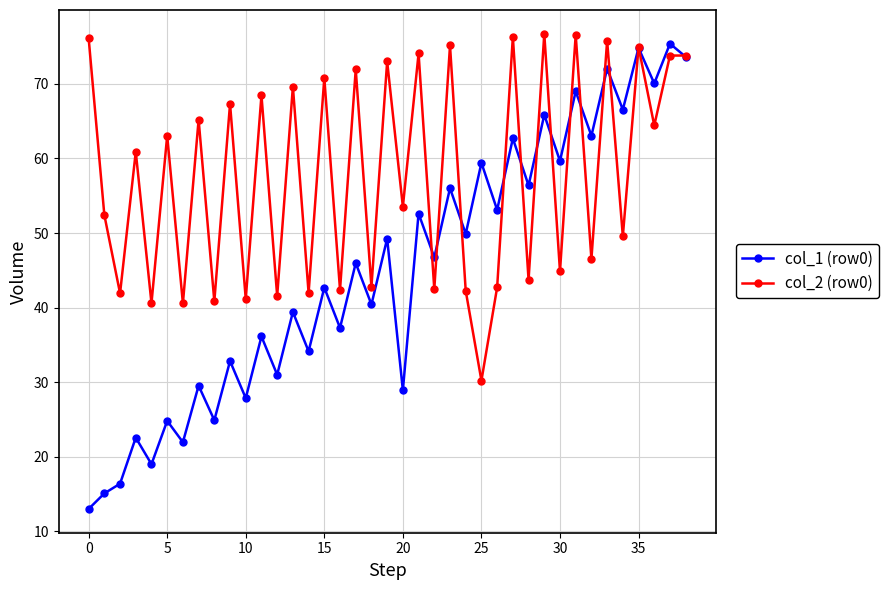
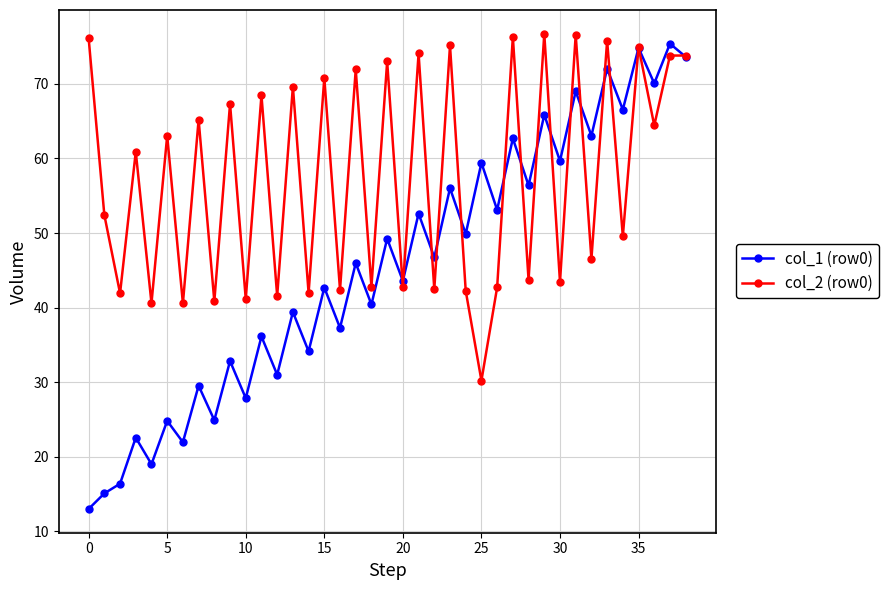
  {
    "col_1 (row0)": {
      "0": 13,
      "5": 25,
      "10": 28,
      "15": 43,
-     "20": 29,
+     "20": 44,
      "25": 59,
      "30": 60
    },
    "col_2 (row0)": {
      "0": 76,
      "5": 63,
      "10": 41,
      "15": 71,
-     "20": 54,
+     "20": 43,
      "25": 30,
-     "30": 45
+     "30": 43
    }
  }
